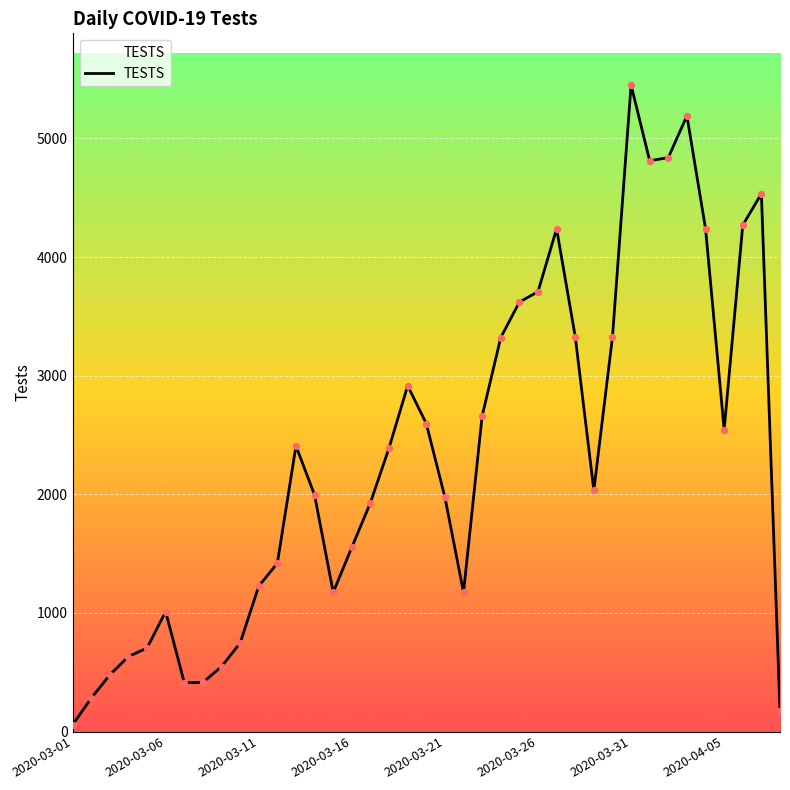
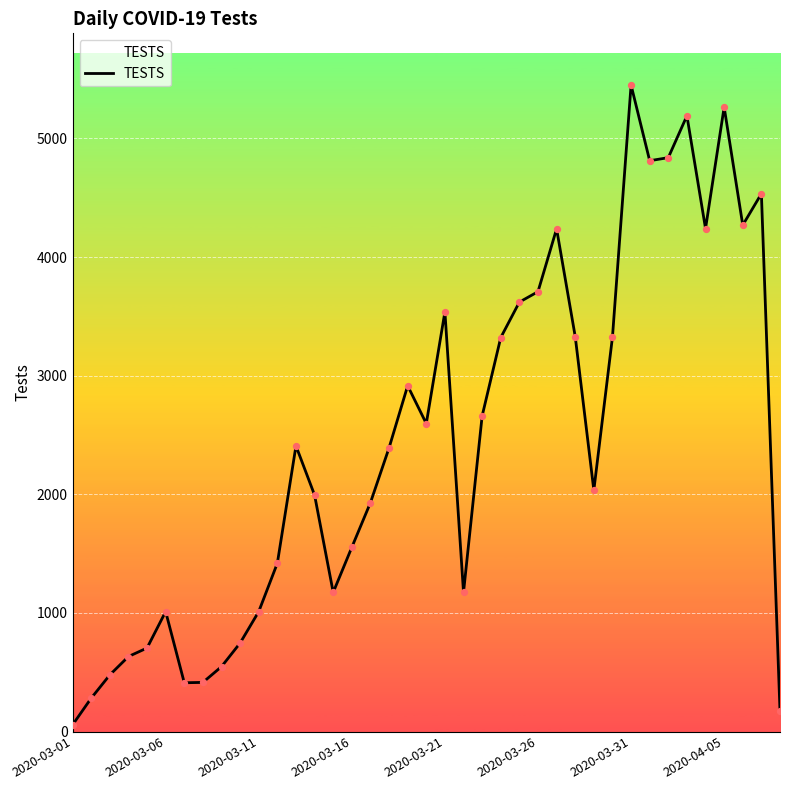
  {
    "2020-03-01": 60,
    "2020-03-06": 1010,
-   "2020-03-11": 1230,
+   "2020-03-11": 1010,
    "2020-03-16": 1550,
-   "2020-03-21": 1980,
+   "2020-03-21": 3540,
    "2020-03-26": 3710,
    "2020-03-31": 5450,
-   "2020-04-05": 2550
+   "2020-04-05": 5260
  }
